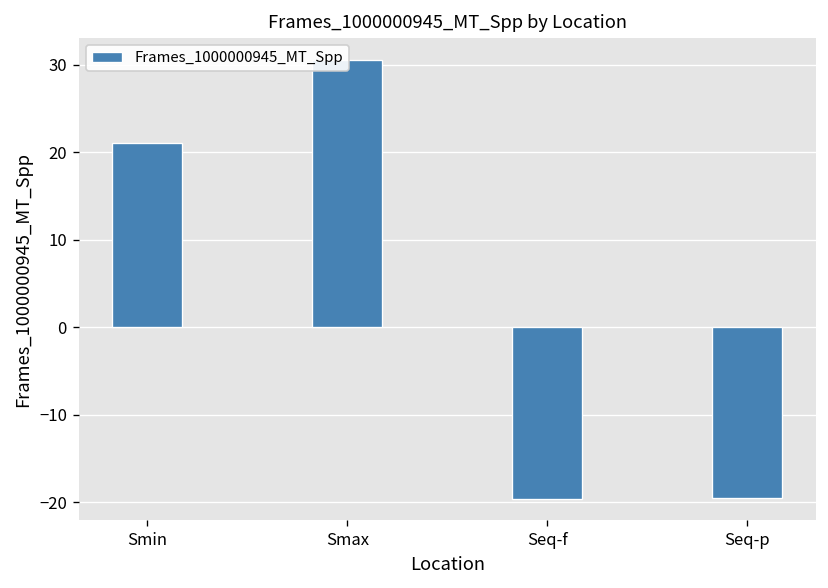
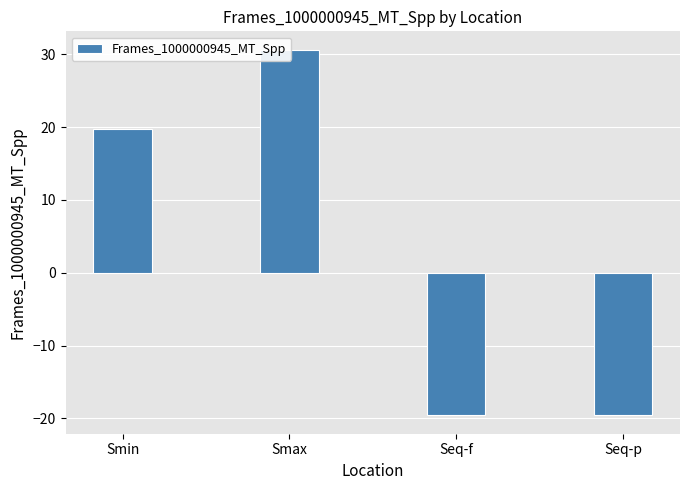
  {
-   "Smin": 21,
+   "Smin": 20,
    "Seq-f": -20,
    "Seq-p": -20
  }
